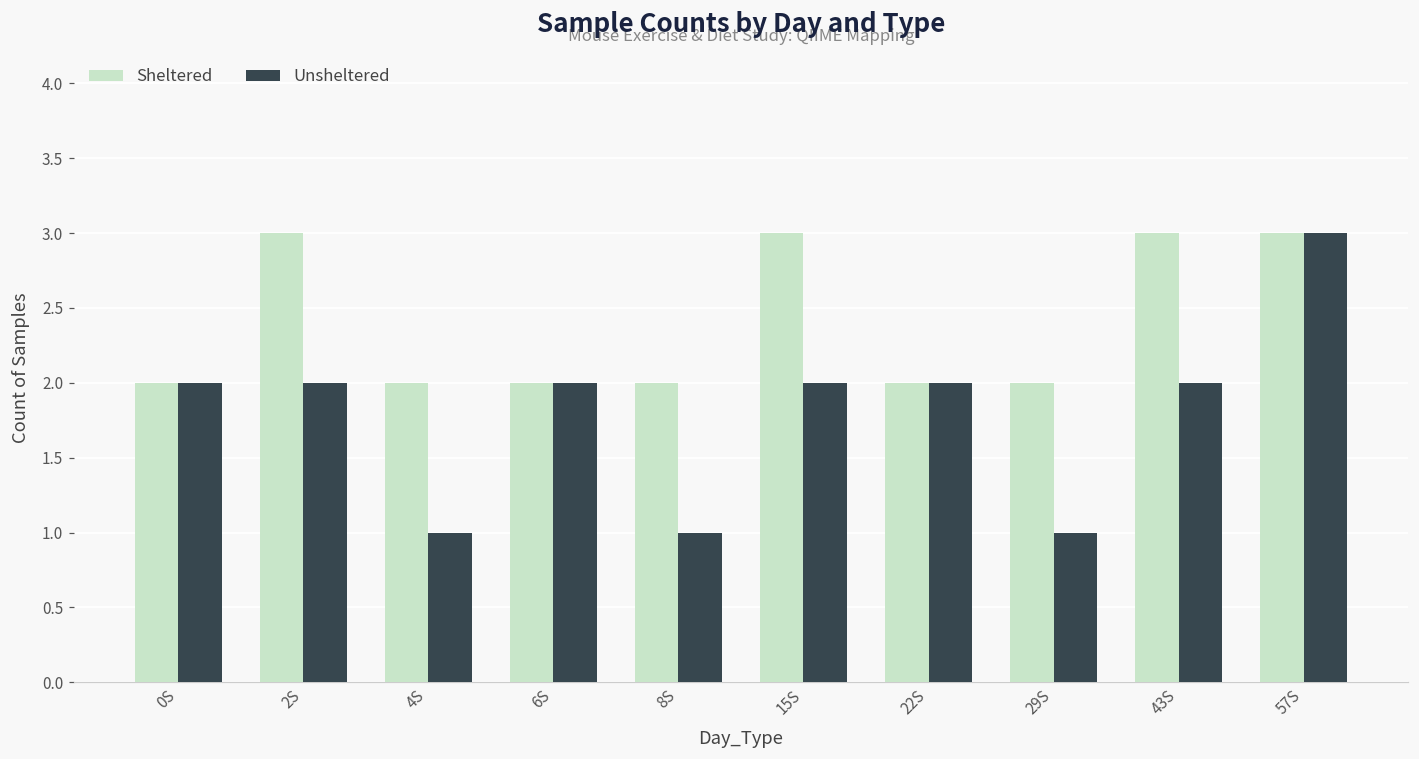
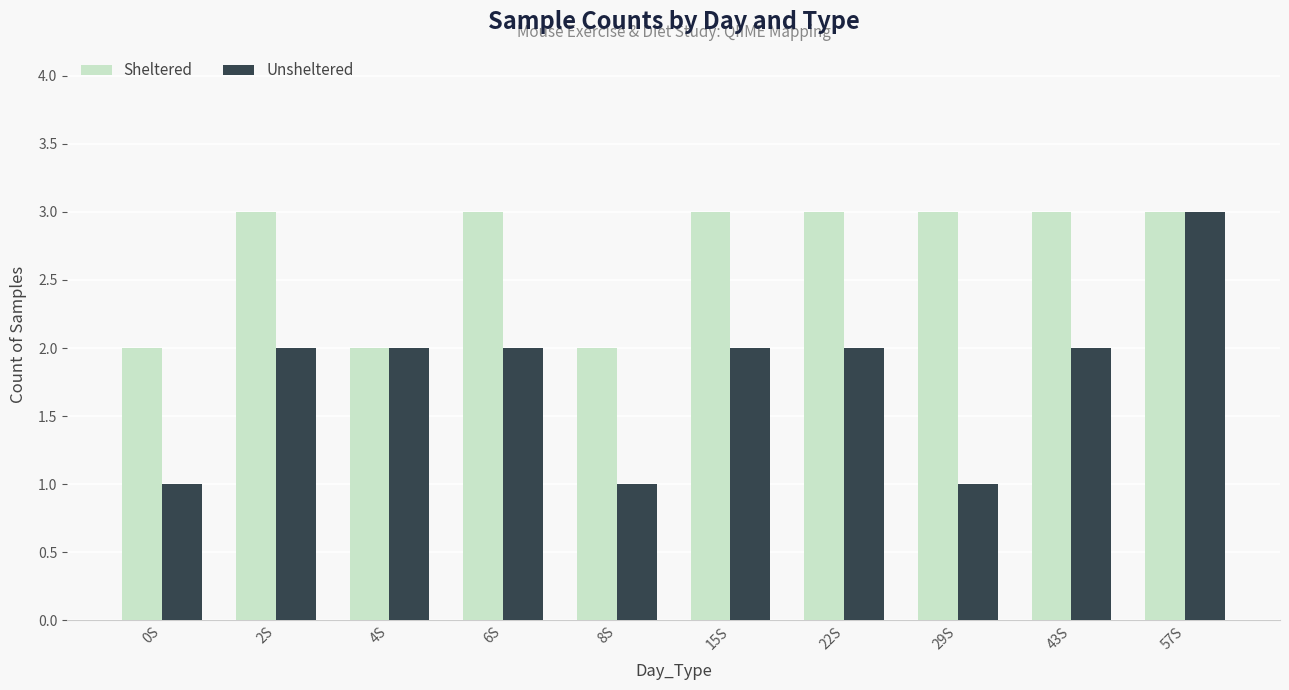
  {
    "Sheltered": {
      "0S": 2,
      "2S": 3,
      "4S": 2,
-     "6S": 2,
+     "6S": 3,
      "8S": 2,
      "15S": 3,
-     "22S": 2,
-     "29S": 2,
+     "22S": 3,
+     "29S": 3,
      "43S": 3,
      "57S": 3
    },
    "Unsheltered": {
-     "0S": 2,
+     "0S": 1,
      "2S": 2,
-     "4S": 1,
+     "4S": 2,
      "6S": 2,
      "8S": 1,
      "15S": 2,
      "22S": 2,
      "29S": 1,
      "43S": 2,
      "57S": 3
    }
  }
